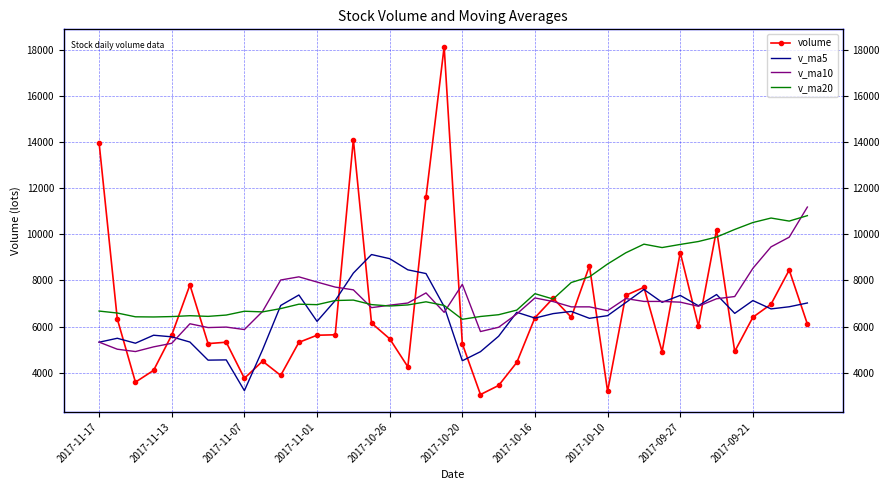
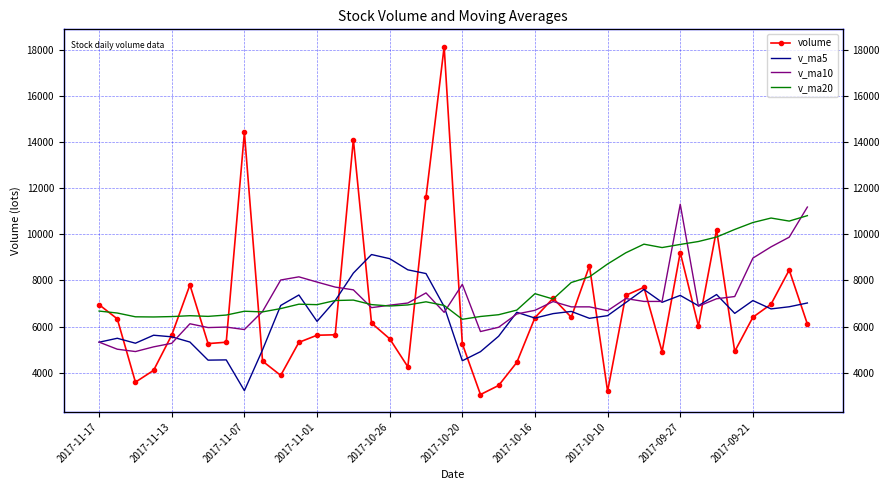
  {
    "volume": {
-     "2017-11-17": 14000,
-     "2017-11-07": 3800,
+     "2017-11-17": 7000,
+     "2017-11-07": 14400,
      "2017-11-01": 5600,
      "2017-10-26": 5500,
      "2017-10-20": 5300,
      "2017-10-10": 3200,
      "2017-09-27": 9200,
      "2017-09-21": 6400
    },
    "v_ma5": {
      "2017-11-07": 3200,
      "2017-11-01": 6200,
      "2017-10-26": 8900,
      "2017-10-20": 4500,
      "2017-10-10": 6500,
      "2017-09-27": 7400,
      "2017-09-21": 7100
    },
    "v_ma10": {
      "2017-11-13": 5300,
      "2017-11-07": 5900,
      "2017-11-01": 7900,
      "2017-10-20": 7800,
-     "2017-10-16": 7200,
+     "2017-10-16": 6700,
      "2017-10-10": 6700,
-     "2017-09-27": 7100,
-     "2017-09-21": 8500
+     "2017-09-27": 11300,
+     "2017-09-21": 9000
    },
    "v_ma20": {
      "2017-11-17": 6700,
      "2017-11-13": 6400,
      "2017-11-07": 6700,
      "2017-11-01": 7000,
      "2017-10-20": 6300,
      "2017-10-16": 7400,
      "2017-10-10": 8700,
      "2017-09-27": 9600,
      "2017-09-21": 10500
    }
  }
